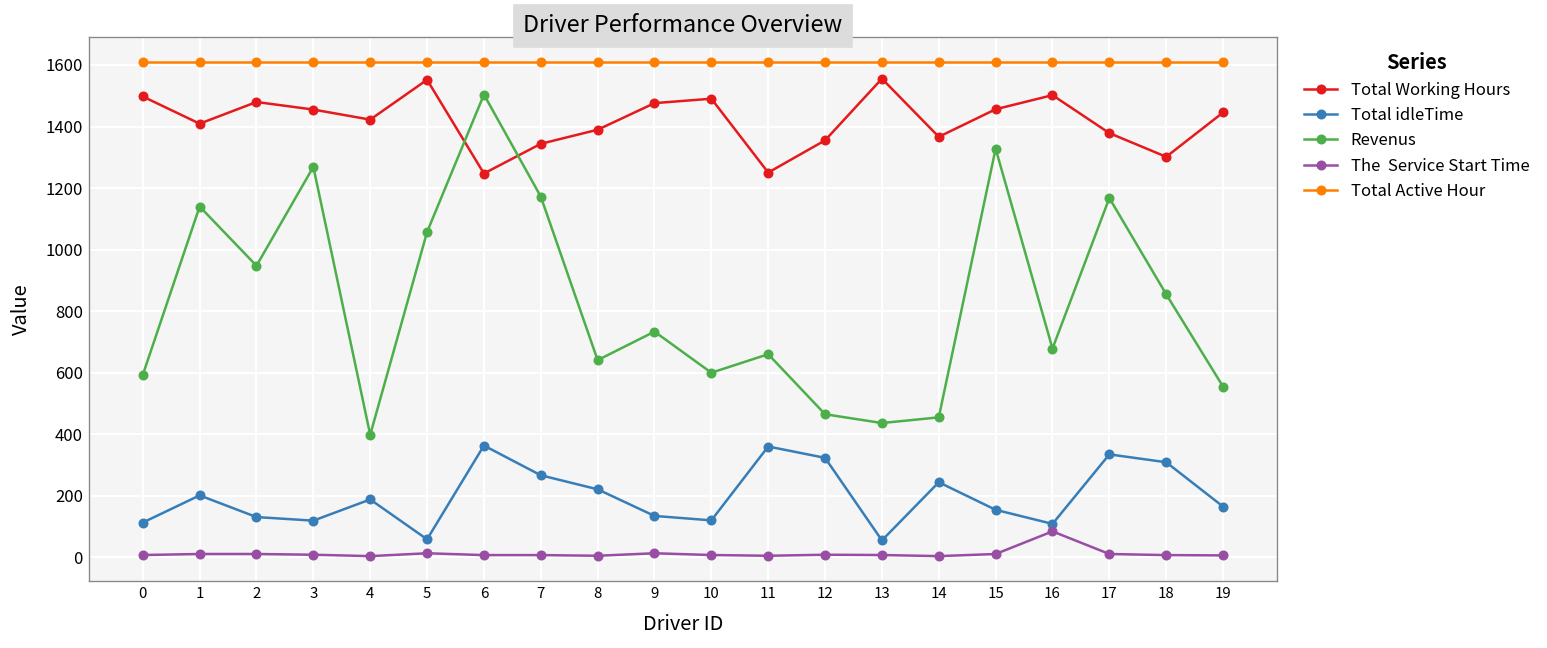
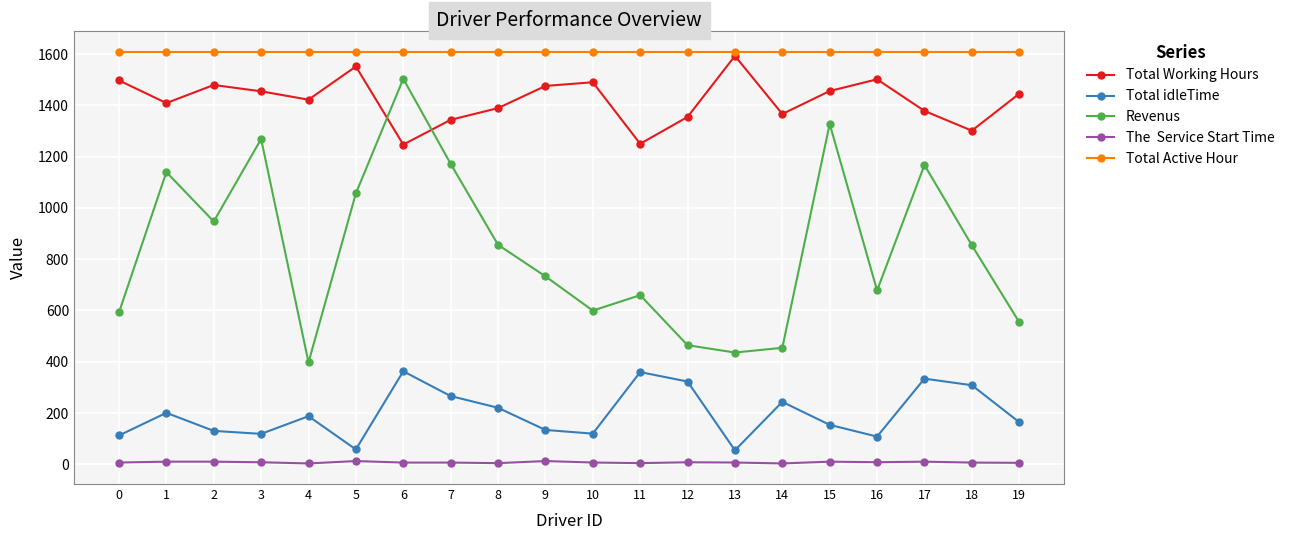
  {
    "Total Working Hours": {
      "0": 1500,
      "1": 1410,
      "2": 1480,
      "3": 1460,
      "4": 1420,
      "5": 1550,
      "6": 1250,
      "7": 1340,
      "8": 1390,
      "9": 1480,
      "10": 1490,
      "11": 1250,
      "12": 1360,
-     "13": 1560,
+     "13": 1590,
      "14": 1370,
      "15": 1460,
      "16": 1500,
      "17": 1380,
      "18": 1300,
      "19": 1450
    },
    "Total idleTime": {
      "0": 110,
      "1": 200,
      "2": 130,
      "3": 120,
      "4": 190,
      "5": 60,
      "6": 360,
      "7": 270,
      "8": 220,
      "9": 130,
      "10": 120,
      "11": 360,
      "12": 320,
      "13": 50,
      "14": 240,
      "15": 150,
      "16": 110,
      "17": 330,
      "18": 310,
      "19": 160
    },
    "Revenus": {
      "0": 590,
      "1": 1140,
      "2": 950,
      "3": 1270,
      "4": 400,
      "5": 1060,
      "6": 1500,
      "7": 1170,
-     "8": 640,
+     "8": 860,
      "9": 730,
      "10": 600,
      "11": 660,
      "12": 460,
      "13": 440,
      "14": 450,
      "15": 1330,
      "16": 680,
      "17": 1170,
      "18": 850,
      "19": 550
    },
    "The Service Start Time": {
      "0": 10,
      "1": 10,
      "2": 10,
      "3": 10,
      "4": 0,
      "5": 10,
      "6": 10,
      "7": 10,
      "8": 0,
      "9": 10,
      "10": 10,
      "11": 0,
      "12": 10,
      "13": 10,
      "14": 0,
      "15": 10,
-     "16": 80,
+     "16": 10,
      "17": 10,
      "18": 10,
      "19": 10
    },
    "Total Active Hour": {
      "0": 1610,
      "1": 1610,
      "2": 1610,
      "3": 1610,
      "4": 1610,
      "5": 1610,
      "6": 1610,
      "7": 1610,
      "8": 1610,
      "9": 1610,
      "10": 1610,
      "11": 1610,
      "12": 1610,
      "13": 1610,
      "14": 1610,
      "15": 1610,
      "16": 1610,
      "17": 1610,
      "18": 1610,
      "19": 1610
    }
  }
